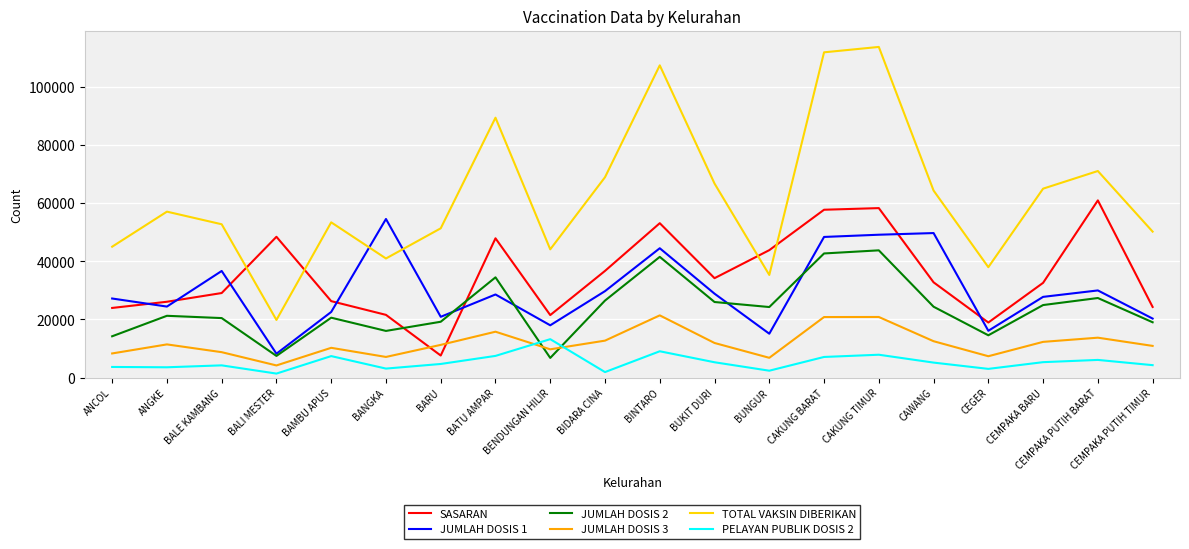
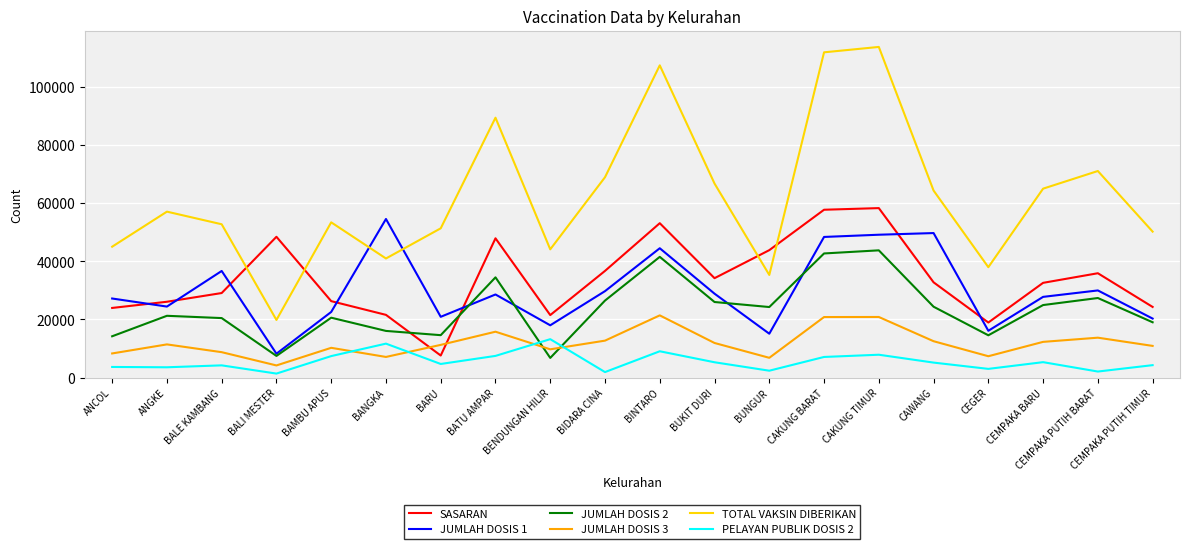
  {
    "SASARAN": {
      "ANCOL": 24000,
      "ANGKE": 26000,
      "BALE KAMBANG": 29000,
      "BALI MESTER": 48000,
      "BAMBU APUS": 26000,
      "BANGKA": 22000,
      "BARU": 8000,
      "BATU AMPAR": 48000,
      "BENDUNGAN HILIR": 21000,
      "BIDARA CINA": 37000,
      "BINTARO": 53000,
      "BUKIT DURI": 34000,
      "BUNGUR": 44000,
      "CAKUNG BARAT": 58000,
      "CAKUNG TIMUR": 58000,
      "CAWANG": 33000,
      "CEGER": 19000,
      "CEMPAKA BARU": 33000,
-     "CEMPAKA PUTIH BARAT": 61000,
+     "CEMPAKA PUTIH BARAT": 36000,
      "CEMPAKA PUTIH TIMUR": 24000
    },
    "JUMLAH DOSIS 1": {
      "ANCOL": 27000,
      "ANGKE": 24000,
      "BALE KAMBANG": 37000,
      "BAMBU APUS": 23000,
      "BANGKA": 55000,
      "BARU": 21000,
      "BATU AMPAR": 29000,
      "BENDUNGAN HILIR": 18000,
      "BIDARA CINA": 30000,
      "BINTARO": 44000,
      "BUKIT DURI": 29000,
      "BUNGUR": 15000,
      "CAKUNG BARAT": 48000,
      "CAKUNG TIMUR": 49000,
      "CAWANG": 50000,
      "CEGER": 16000,
      "CEMPAKA BARU": 28000,
      "CEMPAKA PUTIH BARAT": 30000,
      "CEMPAKA PUTIH TIMUR": 20000
    },
    "JUMLAH DOSIS 2": {
      "ANCOL": 14000,
      "ANGKE": 21000,
      "BALE KAMBANG": 20000,
      "BAMBU APUS": 21000,
      "BANGKA": 16000,
-     "BARU": 19000,
+     "BARU": 15000,
      "BATU AMPAR": 34000,
      "BENDUNGAN HILIR": 7000,
      "BIDARA CINA": 26000,
      "BINTARO": 42000,
      "BUKIT DURI": 26000,
      "BUNGUR": 24000,
      "CAKUNG BARAT": 43000,
      "CAKUNG TIMUR": 44000,
      "CAWANG": 24000,
      "CEGER": 15000,
      "CEMPAKA BARU": 25000,
      "CEMPAKA PUTIH BARAT": 27000,
      "CEMPAKA PUTIH TIMUR": 19000
    },
    "PELAYAN PUBLIK DOSIS 2": {
      "ANCOL": 4000,
      "ANGKE": 4000,
      "BALE KAMBANG": 4000,
      "BALI MESTER": 1000,
      "BAMBU APUS": 7000,
-     "BANGKA": 3000,
+     "BANGKA": 12000,
      "BARU": 5000,
      "BATU AMPAR": 7000,
      "BENDUNGAN HILIR": 13000,
      "BIDARA CINA": 2000,
      "BINTARO": 9000,
      "BUKIT DURI": 5000,
      "BUNGUR": 2000,
      "CAKUNG BARAT": 7000,
      "CAKUNG TIMUR": 8000,
      "CAWANG": 5000,
      "CEGER": 3000,
      "CEMPAKA BARU": 5000,
-     "CEMPAKA PUTIH BARAT": 6000,
+     "CEMPAKA PUTIH BARAT": 2000,
      "CEMPAKA PUTIH TIMUR": 4000
    }
  }
